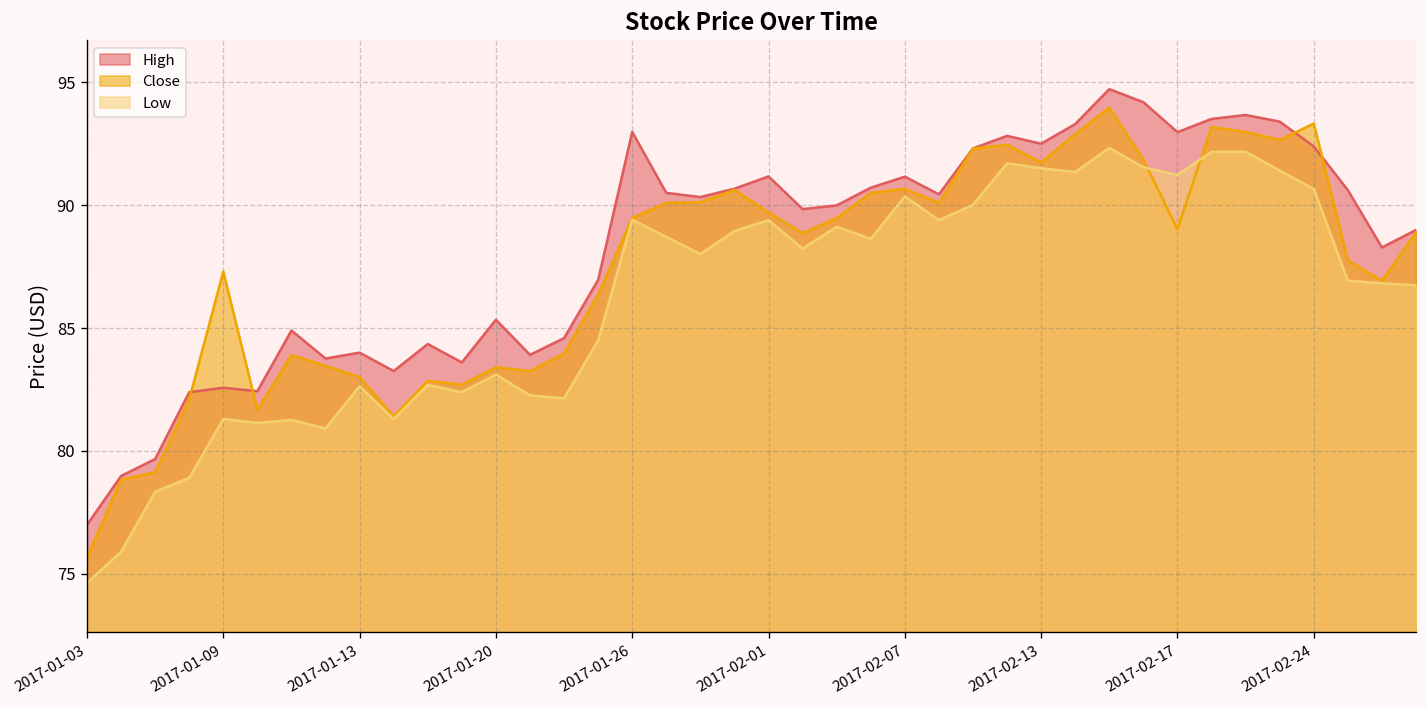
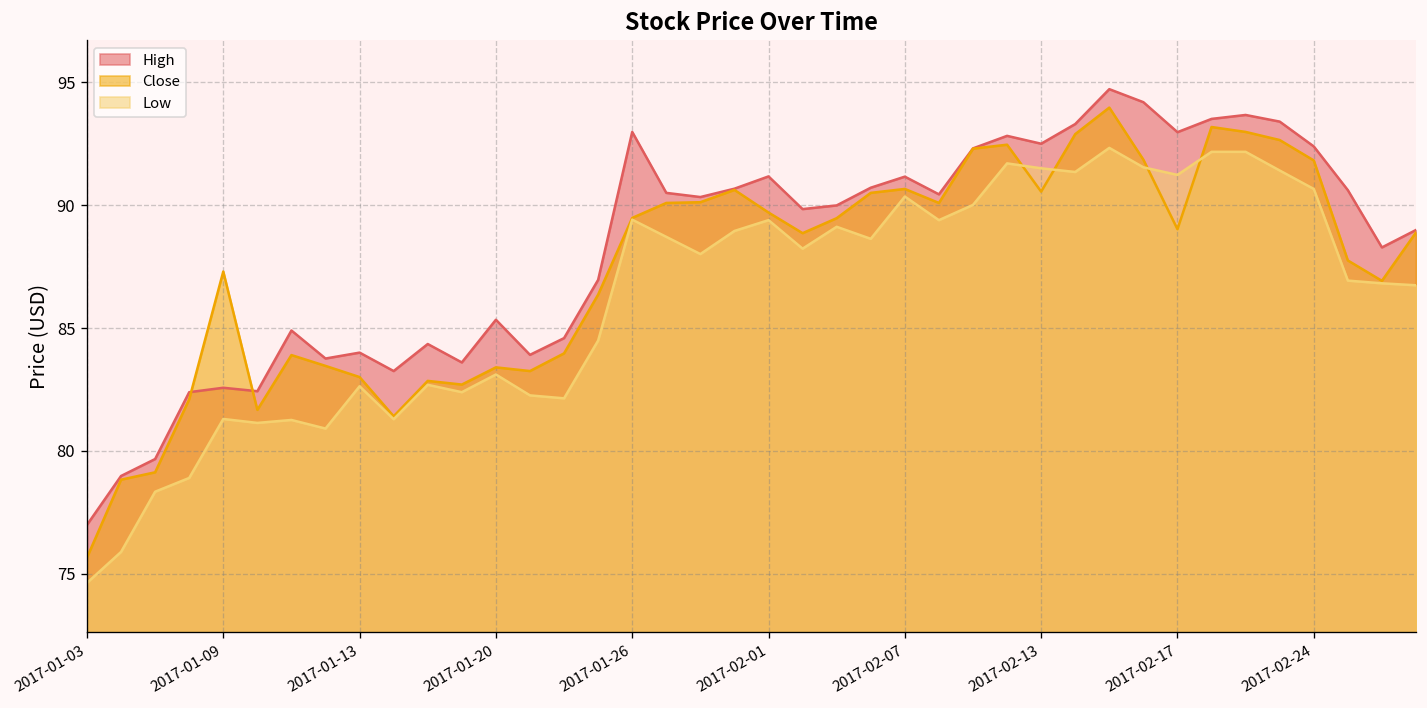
  {
    "High": {
      "2017-01-03": 77.0,
      "2017-01-09": 82.6,
      "2017-01-13": 84.0,
      "2017-01-20": 85.3,
      "2017-01-26": 93.0,
      "2017-02-01": 91.2,
      "2017-02-07": 91.2,
      "2017-02-13": 92.5,
      "2017-02-17": 93.0,
      "2017-02-24": 92.4
    },
    "Close": {
      "2017-01-03": 75.7,
      "2017-01-09": 87.3,
      "2017-01-13": 83.0,
      "2017-01-20": 83.4,
      "2017-02-01": 89.7,
      "2017-02-07": 90.7,
-     "2017-02-13": 91.7,
+     "2017-02-13": 90.5,
      "2017-02-17": 89.0,
-     "2017-02-24": 93.3
+     "2017-02-24": 91.8
    },
    "Low": {
      "2017-01-03": 74.6,
      "2017-01-09": 81.3,
      "2017-01-13": 82.6,
      "2017-01-20": 83.1,
      "2017-02-01": 89.4,
      "2017-02-07": 90.3,
      "2017-02-13": 91.5,
      "2017-02-17": 91.2,
      "2017-02-24": 90.7
    }
  }
